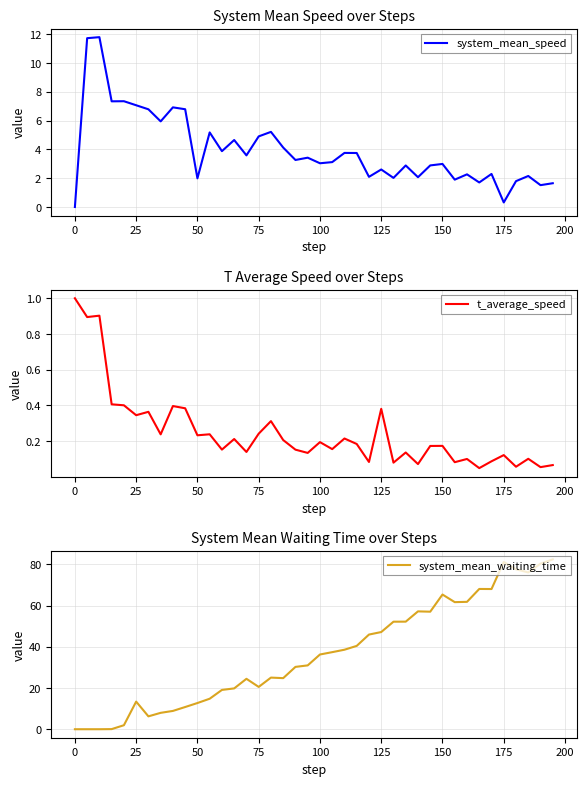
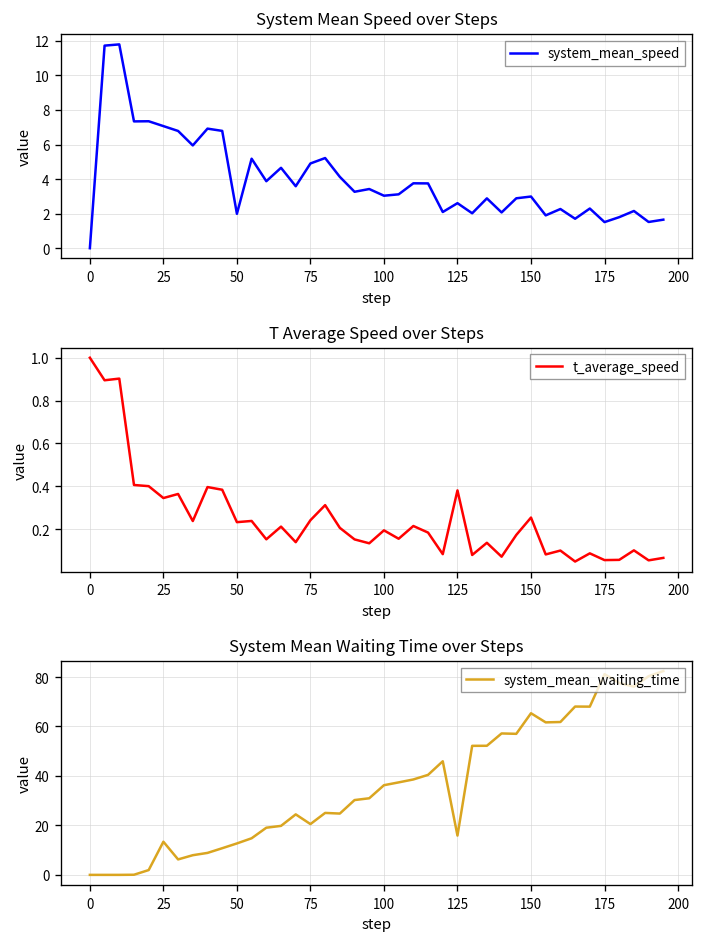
  {
    "System Mean Speed over Steps": {
      "0": 0.0,
      "25": 7.1,
      "50": 2.0,
      "75": 4.9,
      "100": 3.0,
      "125": 2.6,
      "150": 3.0,
-     "175": 0.3
+     "175": 1.5
    },
    "T Average Speed over Steps": {
      "0": 1.00,
      "25": 0.35,
      "50": 0.23,
      "75": 0.24,
      "100": 0.19,
      "125": 0.38,
-     "150": 0.17,
-     "175": 0.12
+     "150": 0.25,
+     "175": 0.06
    },
    "System Mean Waiting Time over Steps": {
      "0": 0,
      "25": 13,
      "50": 13,
      "75": 21,
      "100": 36,
-     "125": 47,
+     "125": 16,
      "150": 65
    }
  }
